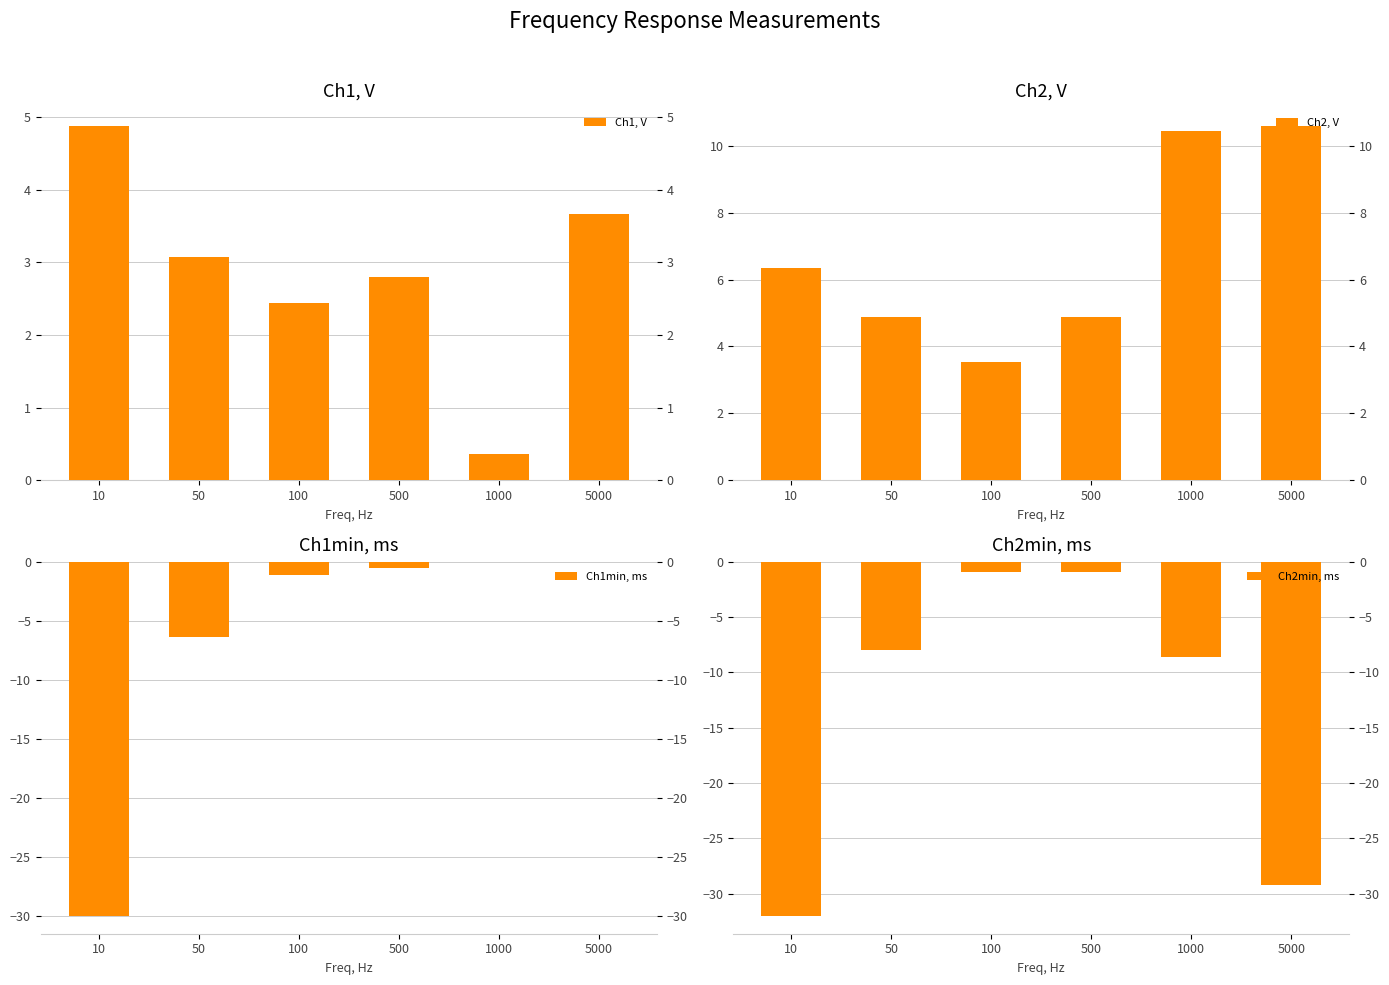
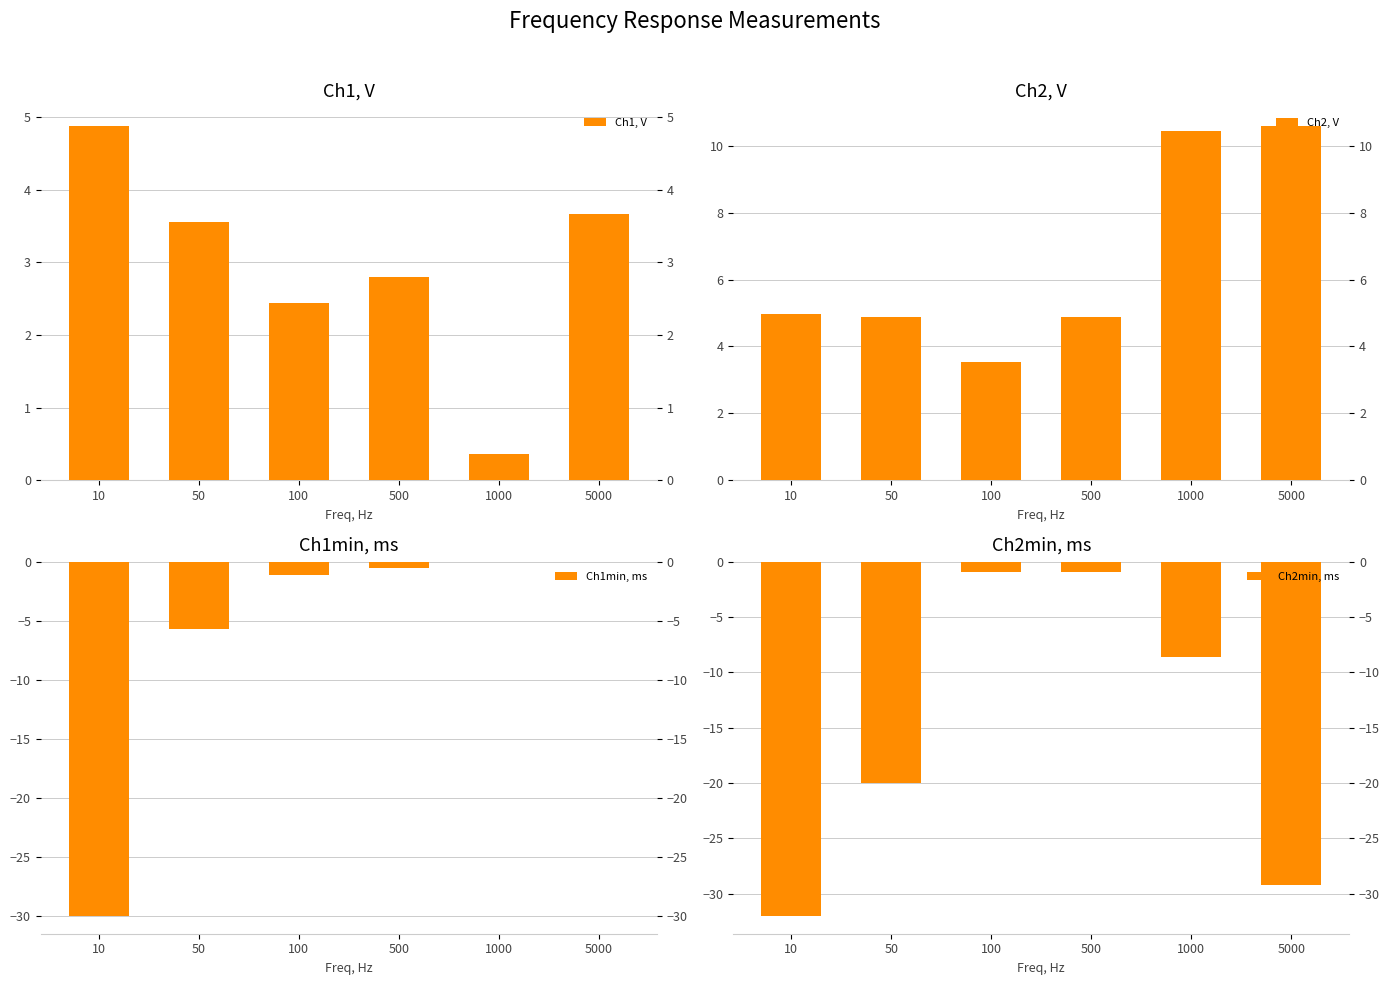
  {
    "Ch1, V": {
      "10": 4.9,
-     "50": 3.1,
+     "50": 3.6,
      "100": 2.4,
      "500": 2.8,
      "1000": 0.4,
      "5000": 3.7
    },
    "Ch2, V": {
-     "10": 6.4,
+     "10": 5.0,
      "50": 4.9,
      "100": 3.6,
      "500": 4.9,
      "1000": 10.5,
      "5000": 10.6
    },
    "Ch1min, ms": {
      "10": -30.0,
-     "50": -6.4,
+     "50": -5.7,
      "100": -1.2,
      "500": -0.6
    },
    "Ch2min, ms": {
      "10": -32,
-     "50": -8,
+     "50": -20,
      "100": -1,
      "500": -1,
      "1000": -8.6,
      "5000": -29
    }
  }
